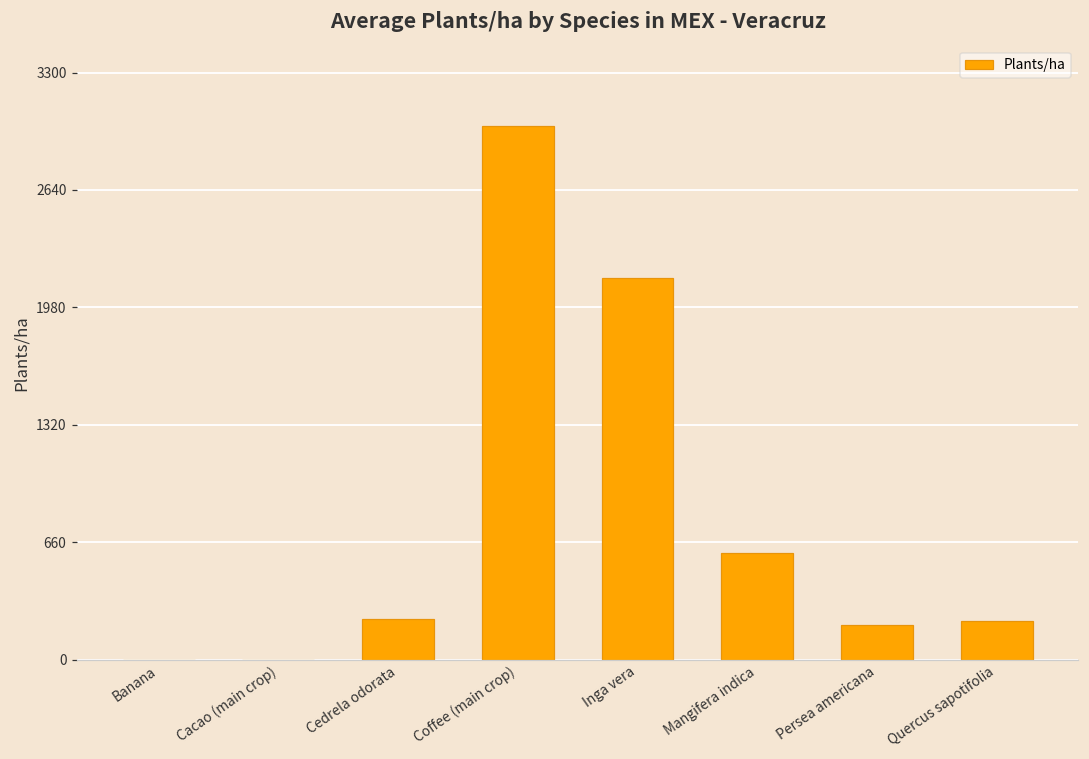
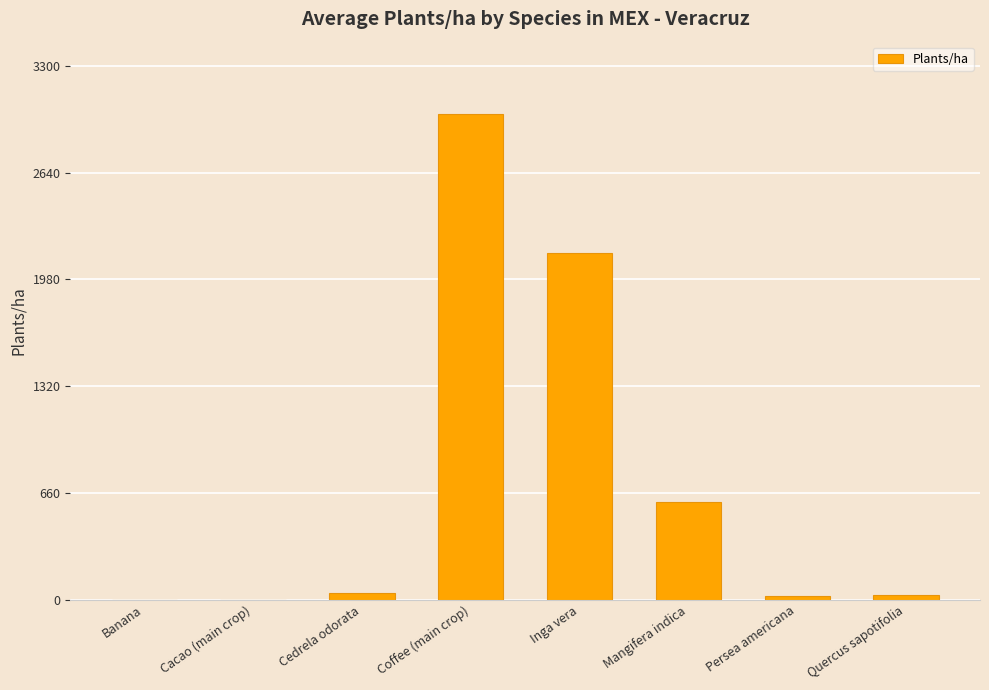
  {
    "Banana": 0,
    "Cacao (main crop)": 0,
-   "Cedrela odorata": 230,
+   "Cedrela odorata": 40,
    "Coffee (main crop)": 3000,
    "Inga vera": 2140,
    "Mangifera indica": 600,
-   "Persea americana": 200,
-   "Quercus sapotifolia": 220
+   "Persea americana": 20,
+   "Quercus sapotifolia": 30
  }
